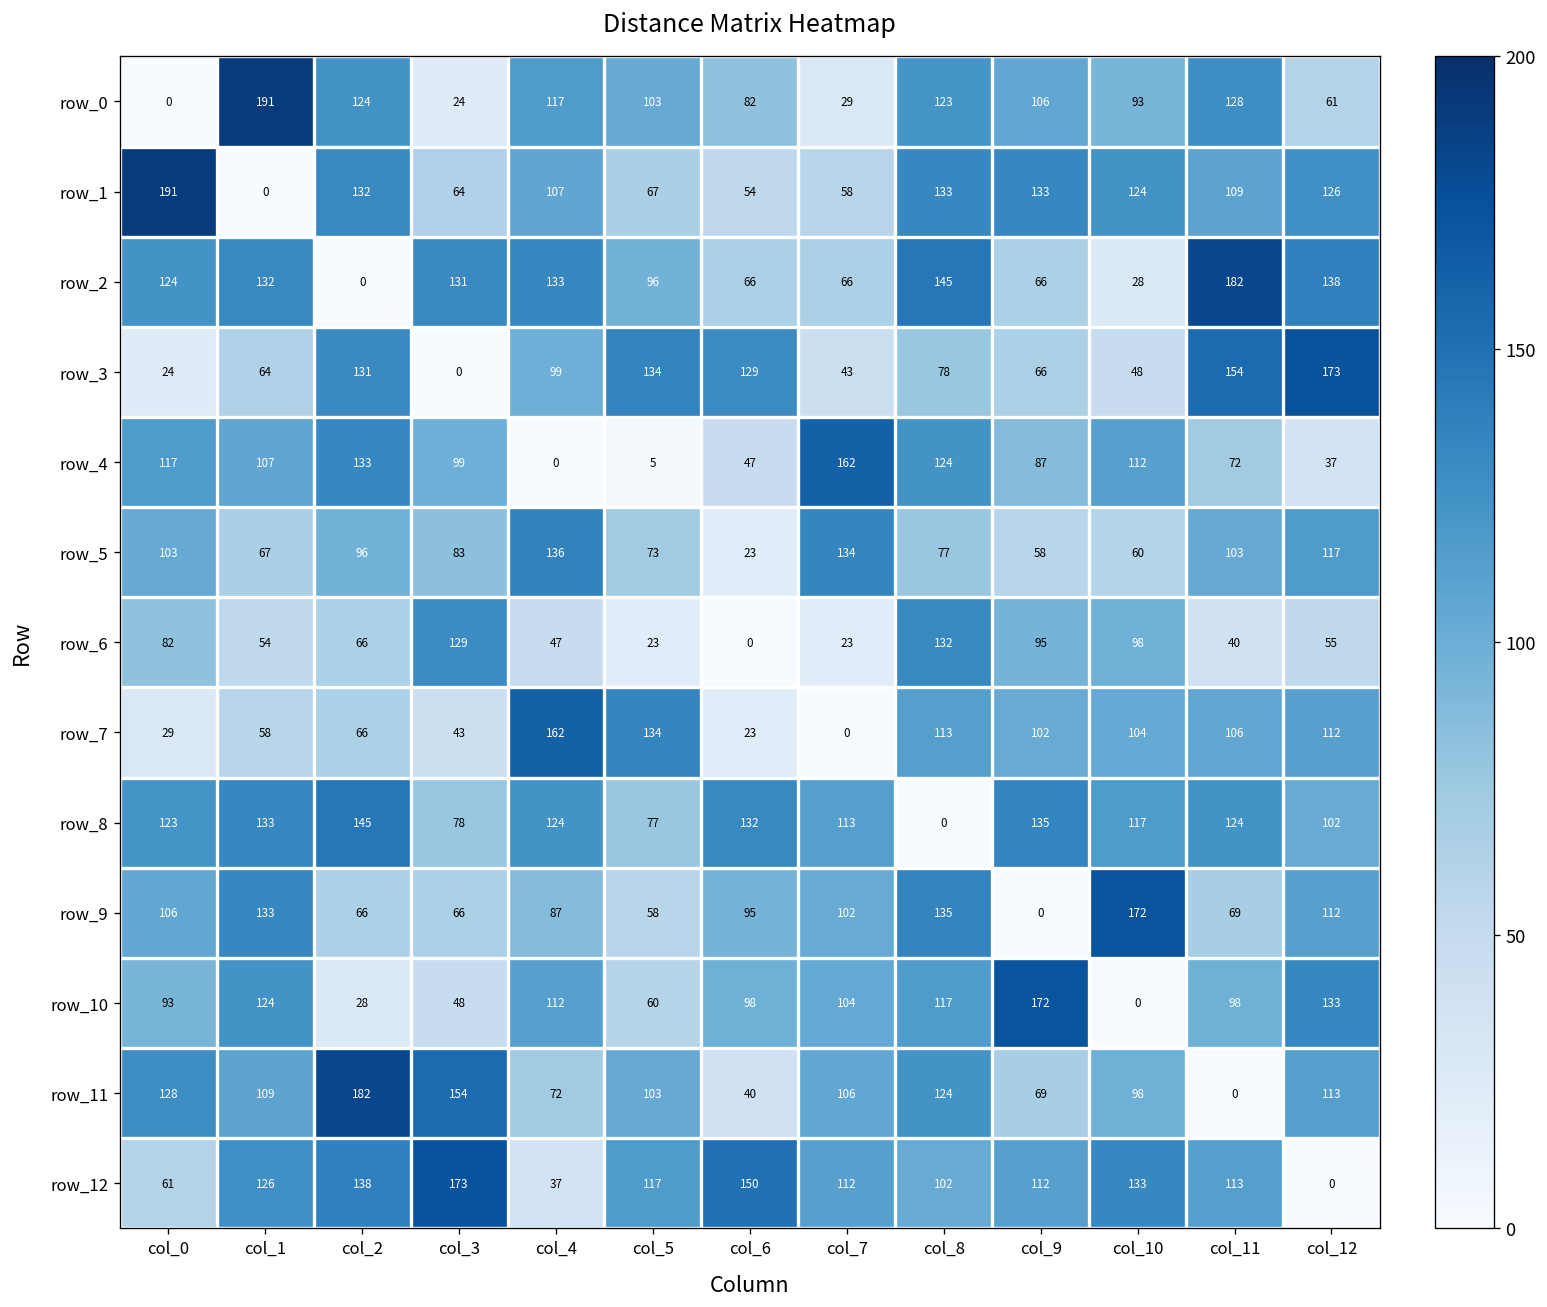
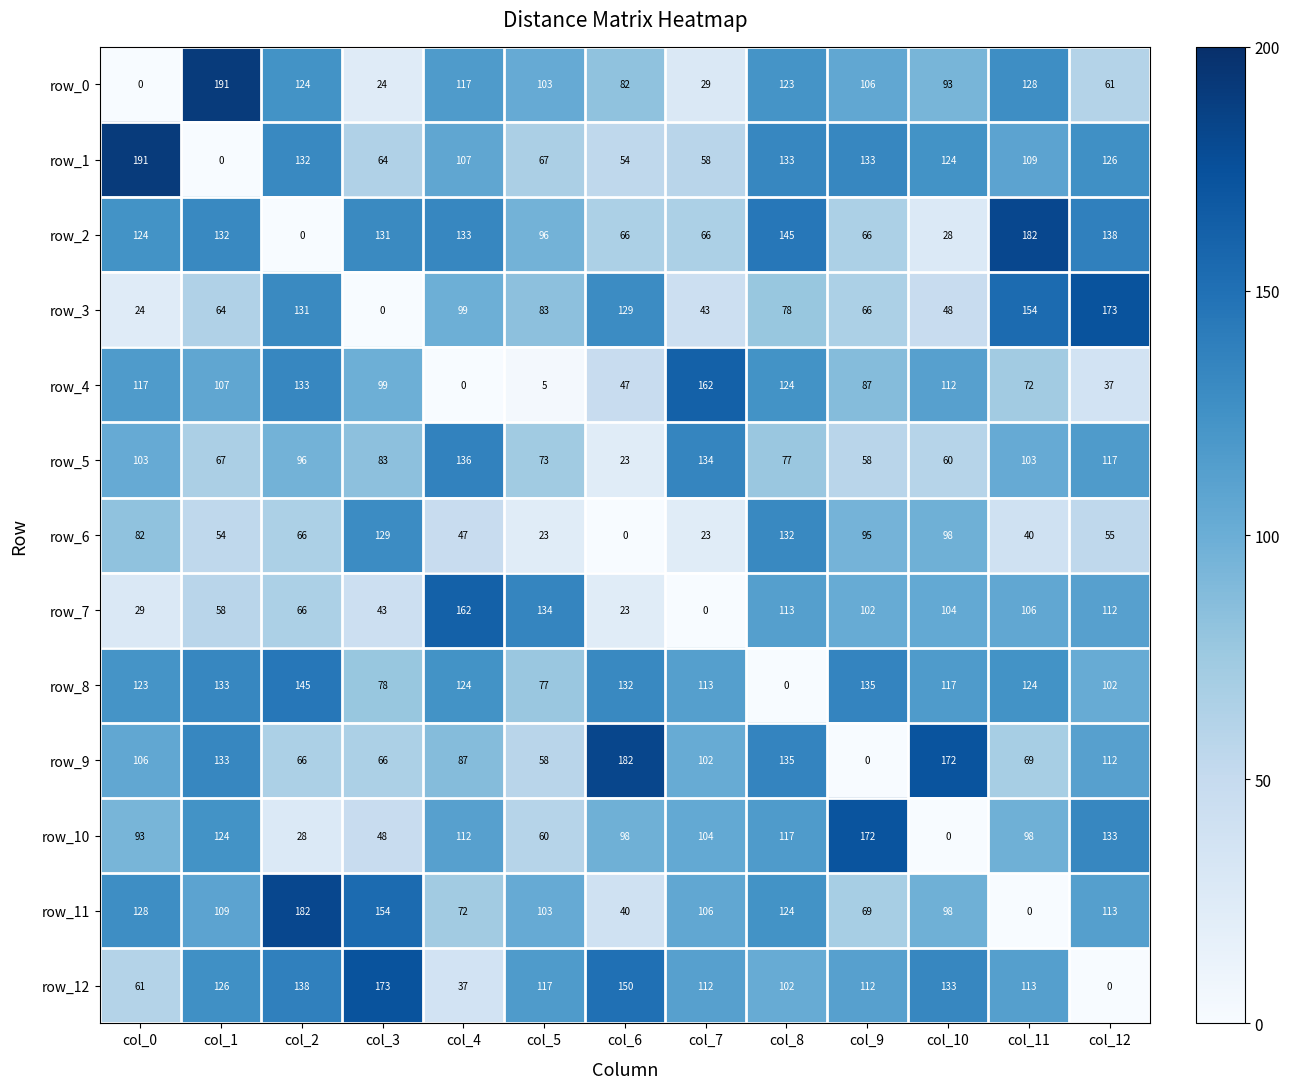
  {
    "row_0": {
      "col_0": 0,
      "col_1": 191,
      "col_2": 124,
      "col_3": 24,
      "col_4": 117,
      "col_5": 103,
      "col_6": 82,
      "col_7": 29,
      "col_8": 123,
      "col_9": 106,
      "col_10": 93,
      "col_11": 128,
      "col_12": 61
    },
    "row_1": {
      "col_0": 191,
      "col_1": 0,
      "col_2": 132,
      "col_3": 64,
      "col_4": 107,
      "col_5": 67,
      "col_6": 54,
      "col_7": 58,
      "col_8": 133,
      "col_9": 133,
      "col_10": 124,
      "col_11": 109,
      "col_12": 126
    },
    "row_2": {
      "col_0": 124,
      "col_1": 132,
      "col_2": 0,
      "col_3": 131,
      "col_4": 133,
      "col_5": 96,
      "col_6": 66,
      "col_7": 66,
      "col_8": 145,
      "col_9": 66,
      "col_10": 28,
      "col_11": 182,
      "col_12": 138
    },
    "row_3": {
      "col_0": 24,
      "col_1": 64,
      "col_2": 131,
      "col_3": 0,
      "col_4": 99,
-     "col_5": 134,
+     "col_5": 83,
      "col_6": 129,
      "col_7": 43,
      "col_8": 78,
      "col_9": 66,
      "col_10": 48,
      "col_11": 154,
      "col_12": 173
    },
    "row_4": {
      "col_0": 117,
      "col_1": 107,
      "col_2": 133,
      "col_3": 99,
      "col_4": 0,
      "col_5": 5,
      "col_6": 47,
      "col_7": 162,
      "col_8": 124,
      "col_9": 87,
      "col_10": 112,
      "col_11": 72,
      "col_12": 37
    },
    "row_5": {
      "col_0": 103,
      "col_1": 67,
      "col_2": 96,
      "col_3": 83,
      "col_4": 136,
      "col_5": 73,
      "col_6": 23,
      "col_7": 134,
      "col_8": 77,
      "col_9": 58,
      "col_10": 60,
      "col_11": 103,
      "col_12": 117
    },
    "row_6": {
      "col_0": 82,
      "col_1": 54,
      "col_2": 66,
      "col_3": 129,
      "col_4": 47,
      "col_5": 23,
      "col_6": 0,
      "col_7": 23,
      "col_8": 132,
      "col_9": 95,
      "col_10": 98,
      "col_11": 40,
      "col_12": 55
    },
    "row_7": {
      "col_0": 29,
      "col_1": 58,
      "col_2": 66,
      "col_3": 43,
      "col_4": 162,
      "col_5": 134,
      "col_6": 23,
      "col_7": 0,
      "col_8": 113,
      "col_9": 102,
      "col_10": 104,
      "col_11": 106,
      "col_12": 112
    },
    "row_8": {
      "col_0": 123,
      "col_1": 133,
      "col_2": 145,
      "col_3": 78,
      "col_4": 124,
      "col_5": 77,
      "col_6": 132,
      "col_7": 113,
      "col_8": 0,
      "col_9": 135,
      "col_10": 117,
      "col_11": 124,
      "col_12": 102
    },
    "row_9": {
      "col_0": 106,
      "col_1": 133,
      "col_2": 66,
      "col_3": 66,
      "col_4": 87,
      "col_5": 58,
-     "col_6": 95,
+     "col_6": 182,
      "col_7": 102,
      "col_8": 135,
      "col_9": 0,
      "col_10": 172,
      "col_11": 69,
      "col_12": 112
    },
    "row_10": {
      "col_0": 93,
      "col_1": 124,
      "col_2": 28,
      "col_3": 48,
      "col_4": 112,
      "col_5": 60,
      "col_6": 98,
      "col_7": 104,
      "col_8": 117,
      "col_9": 172,
      "col_10": 0,
      "col_11": 98,
      "col_12": 133
    },
    "row_11": {
      "col_0": 128,
      "col_1": 109,
      "col_2": 182,
      "col_3": 154,
      "col_4": 72,
      "col_5": 103,
      "col_6": 40,
      "col_7": 106,
      "col_8": 124,
      "col_9": 69,
      "col_10": 98,
      "col_11": 0,
      "col_12": 113
    },
    "row_12": {
      "col_0": 61,
      "col_1": 126,
      "col_2": 138,
      "col_3": 173,
      "col_4": 37,
      "col_5": 117,
      "col_6": 150,
      "col_7": 112,
      "col_8": 102,
      "col_9": 112,
      "col_10": 133,
      "col_11": 113,
      "col_12": 0
    }
  }
